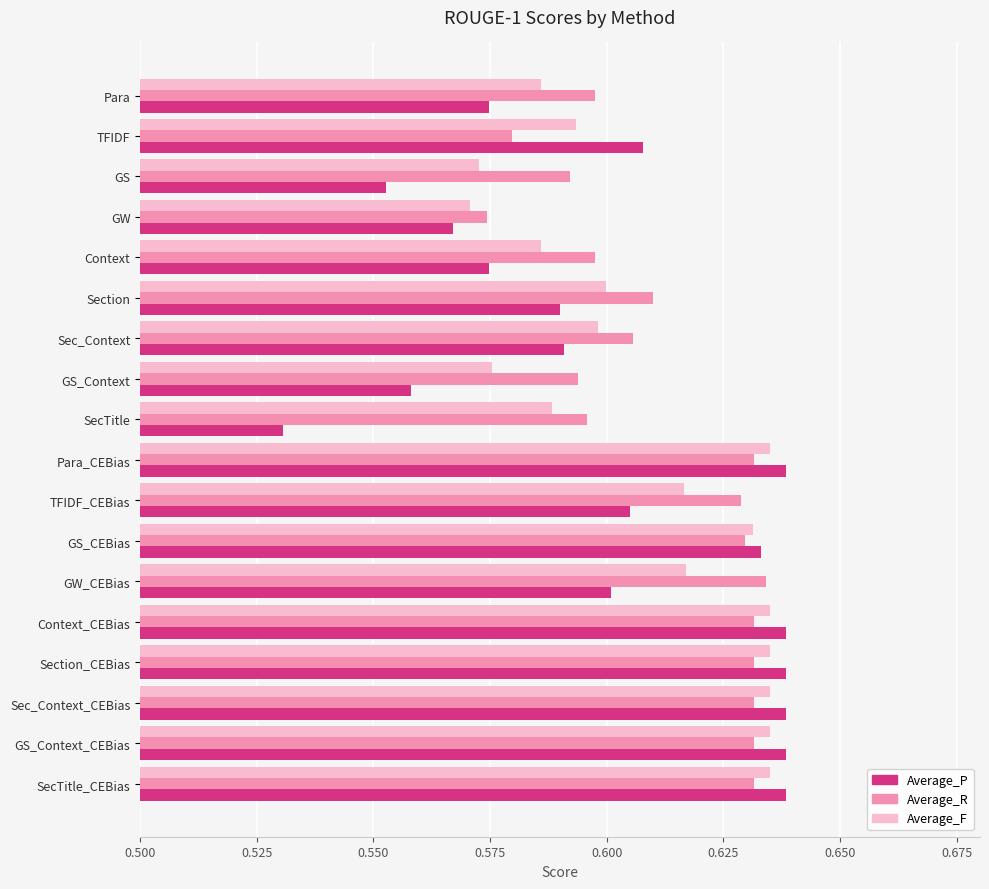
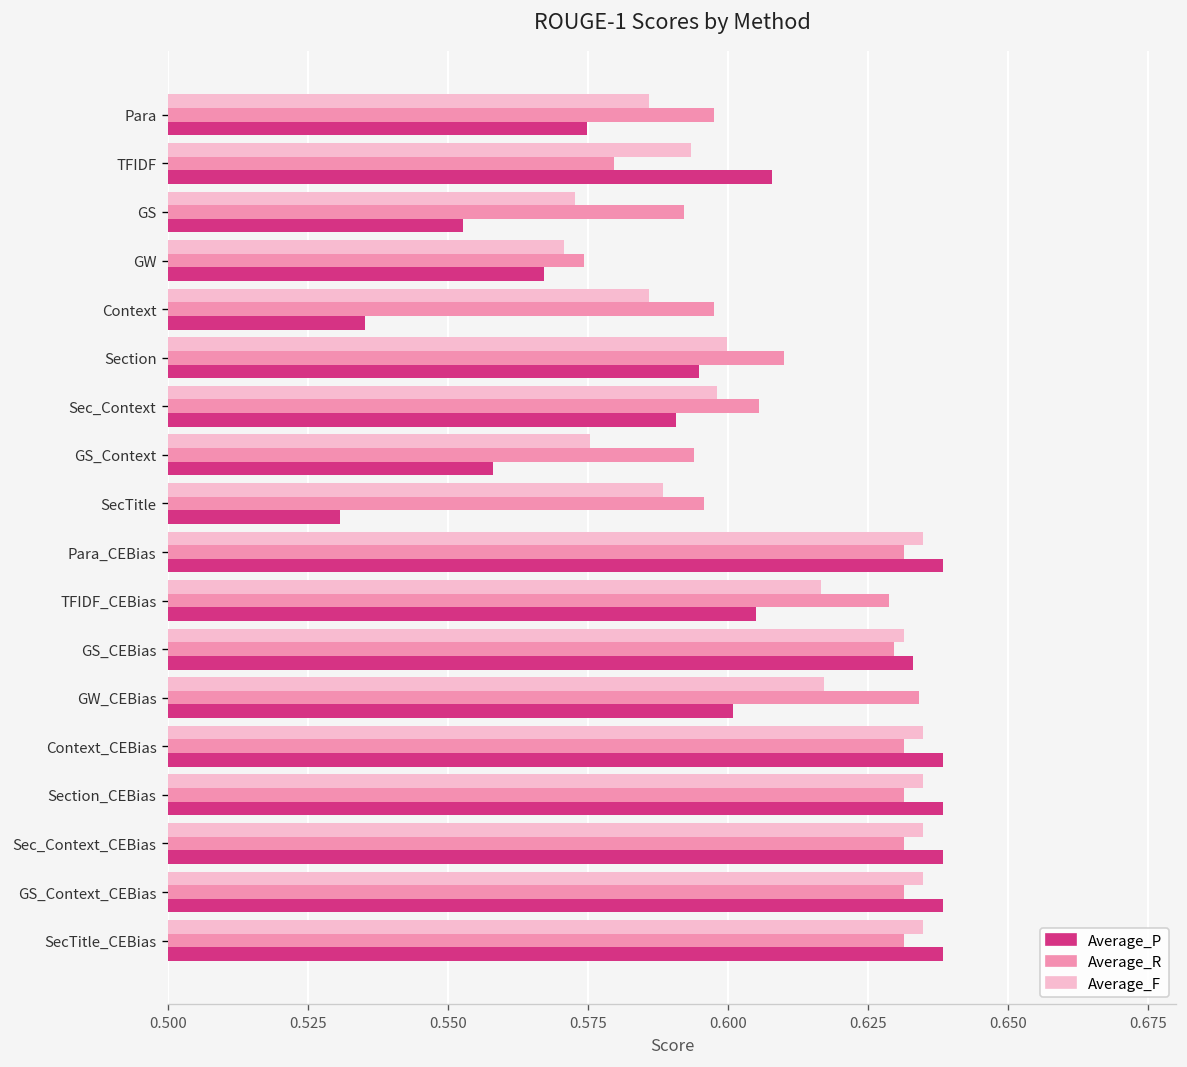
  {
    "Average_P": {
      "Para": 0.575,
      "TFIDF": 0.608,
      "GS": 0.553,
      "GW": 0.567,
-     "Context": 0.575,
-     "Section": 0.590,
+     "Context": 0.535,
+     "Section": 0.595,
      "Sec_Context": 0.591,
      "GS_Context": 0.558,
      "SecTitle": 0.531,
      "Para_CEBias": 0.638,
      "TFIDF_CEBias": 0.605,
      "GS_CEBias": 0.633,
      "GW_CEBias": 0.601,
      "Context_CEBias": 0.638,
      "Section_CEBias": 0.638,
      "Sec_Context_CEBias": 0.638,
      "GS_Context_CEBias": 0.638,
      "SecTitle_CEBias": 0.638
    }
  }
